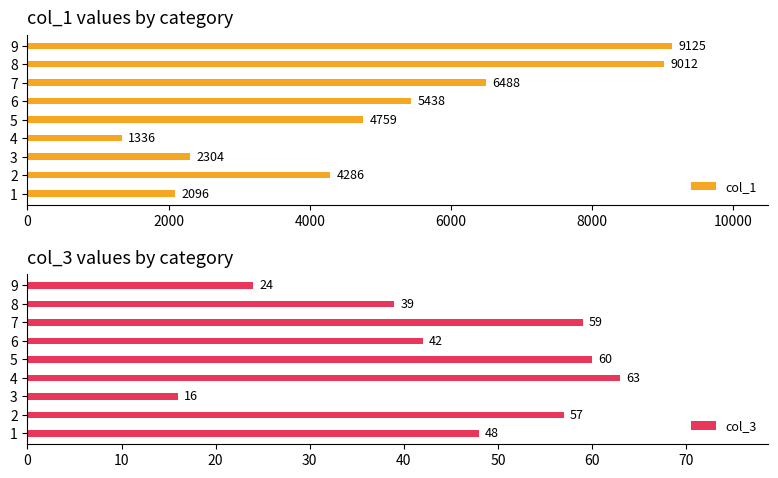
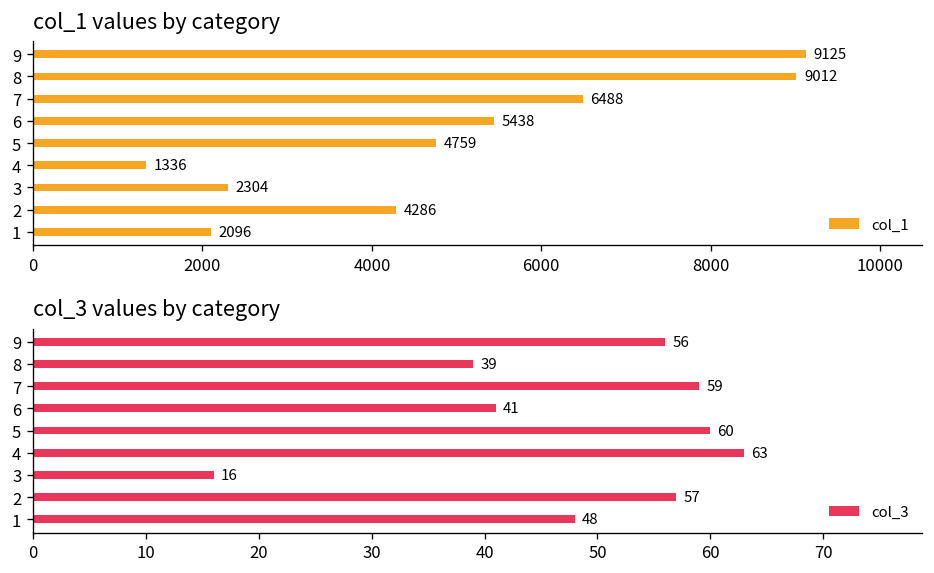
  {
    "col_1 values by category": {
      "9": 9125,
      "8": 9012,
      "7": 6488,
      "6": 5438,
      "5": 4759,
      "4": 1336,
      "3": 2304,
      "2": 4286,
      "1": 2096
    },
    "col_3 values by category": {
-     "9": 24,
+     "9": 56,
      "8": 39,
      "7": 59,
-     "6": 42,
+     "6": 41,
      "5": 60,
      "4": 63,
      "3": 16,
      "2": 57,
      "1": 48
    }
  }
